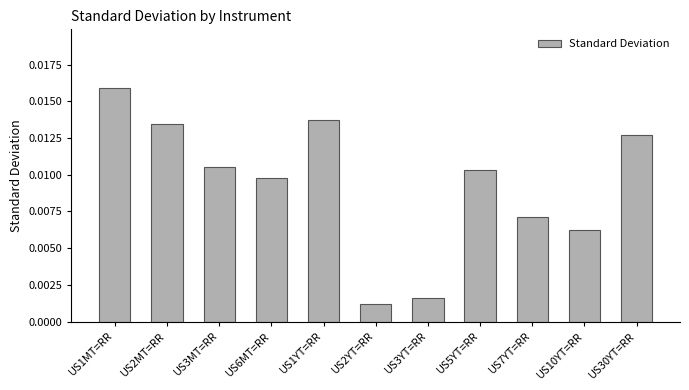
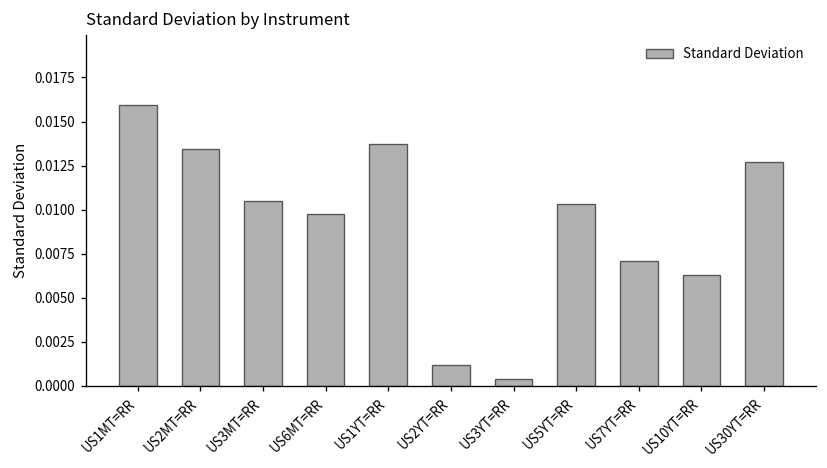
  {
    "US1MT=RR": 0.0159,
    "US2MT=RR": 0.0134,
    "US3MT=RR": 0.0105,
    "US6MT=RR": 0.0098,
    "US1YT=RR": 0.0137,
    "US2YT=RR": 0.0012,
-   "US3YT=RR": 0.0016,
+   "US3YT=RR": 0.0004,
    "US5YT=RR": 0.0103,
    "US7YT=RR": 0.0071,
    "US10YT=RR": 0.0063,
    "US30YT=RR": 0.0127
  }
